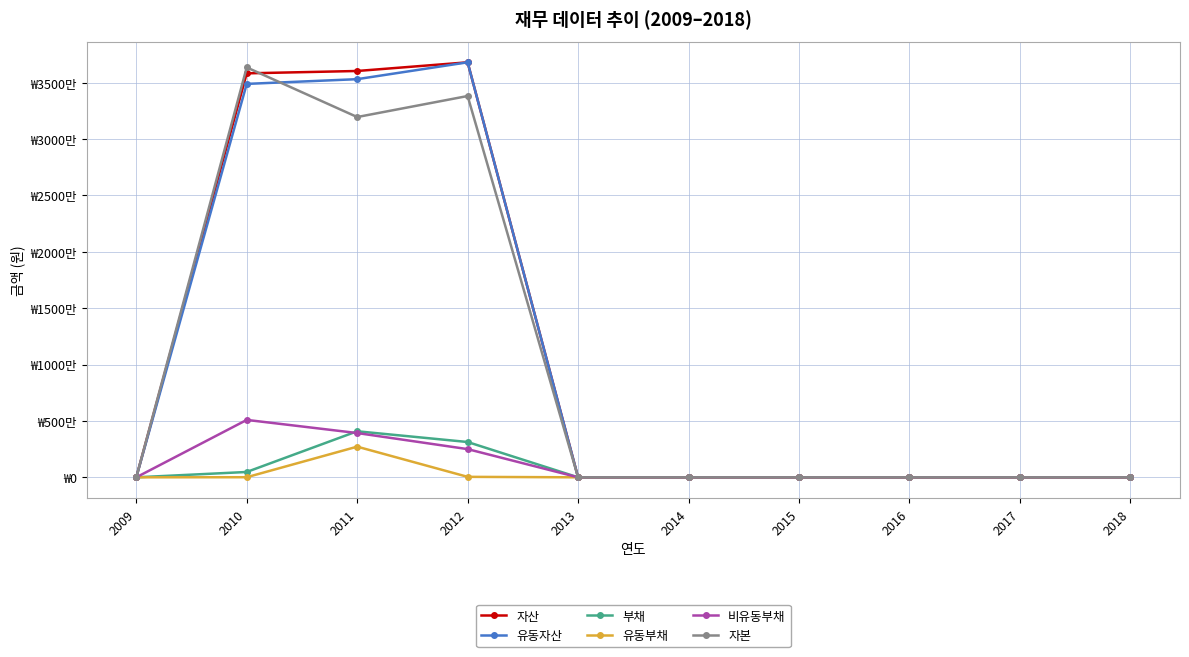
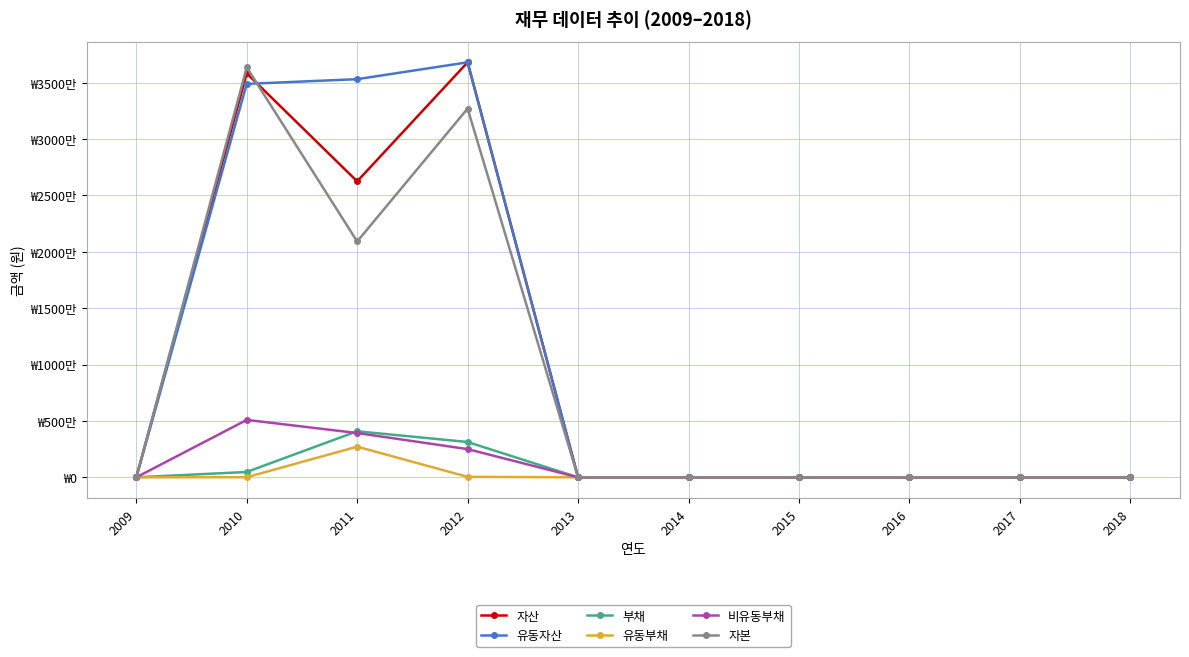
  {
    "자산": {
      "2010": "₩3580만",
-     "2011": "₩3600만"
+     "2011": "₩2620만"
    },
    "유동자산": {
      "2010": "₩3490만",
      "2011": "₩3530만"
    },
    "부채": {
      "2010": "₩50만",
      "2012": "₩310만"
    },
    "유동부채": {
      "2010": "₩0만",
      "2011": "₩270만",
      "2012": "₩0만"
    },
    "비유동부채": {
      "2010": "₩510만",
      "2012": "₩250만"
    },
    "자본": {
      "2010": "₩3640만",
-     "2011": "₩3200만",
-     "2012": "₩3380만"
+     "2011": "₩2090만",
+     "2012": "₩3270만"
    }
  }
